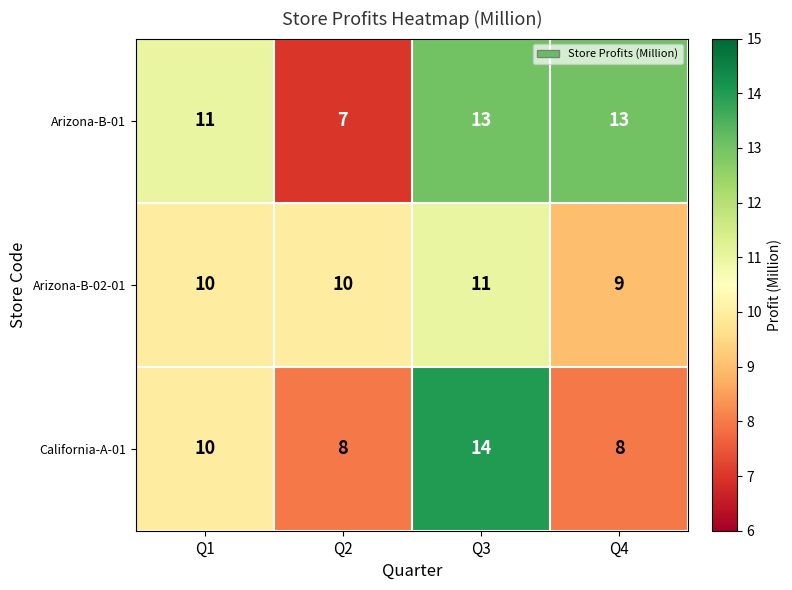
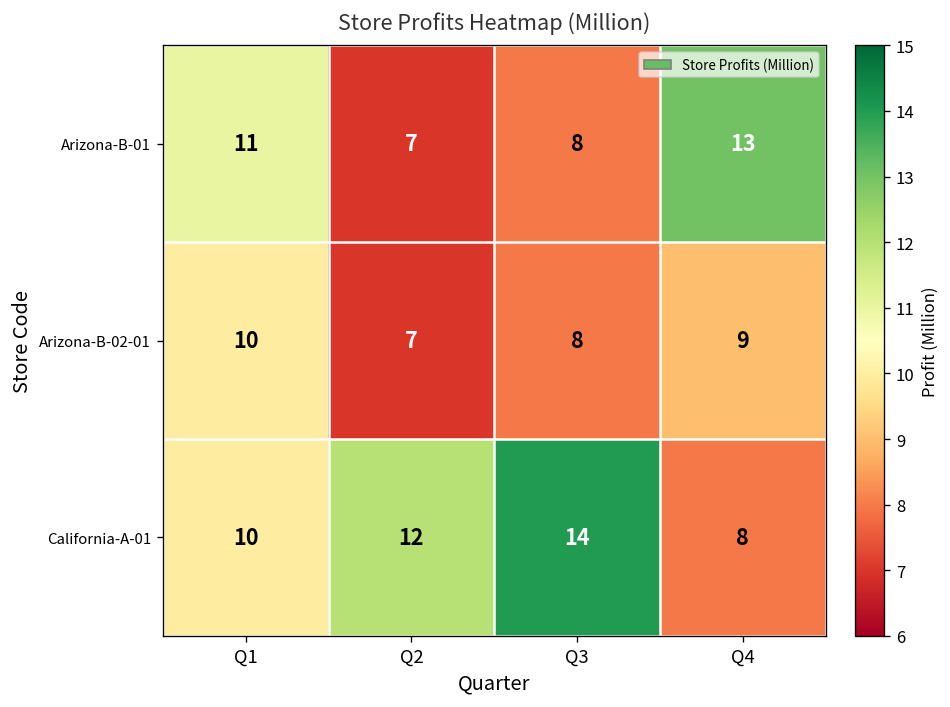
  {
    "Arizona-B-01": {
      "Q1": 11,
      "Q2": 7,
-     "Q3": 13,
+     "Q3": 8,
      "Q4": 13
    },
    "Arizona-B-02-01": {
      "Q1": 10,
-     "Q2": 10,
-     "Q3": 11,
+     "Q2": 7,
+     "Q3": 8,
      "Q4": 9
    },
    "California-A-01": {
      "Q1": 10,
-     "Q2": 8,
+     "Q2": 12,
      "Q3": 14,
      "Q4": 8
    }
  }
